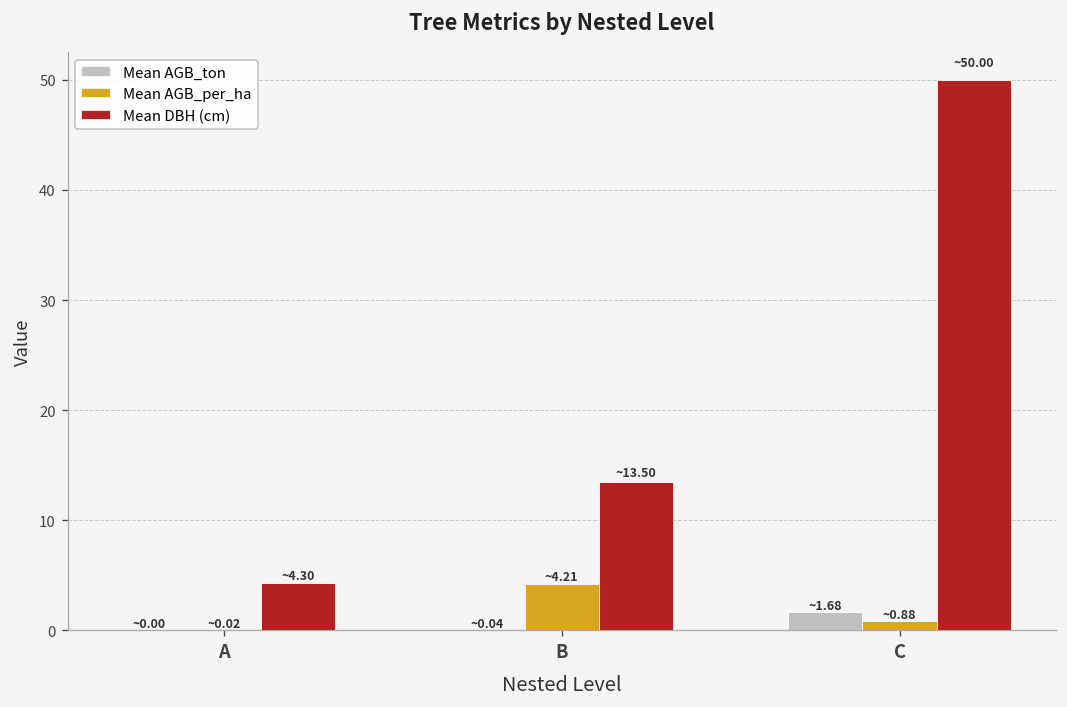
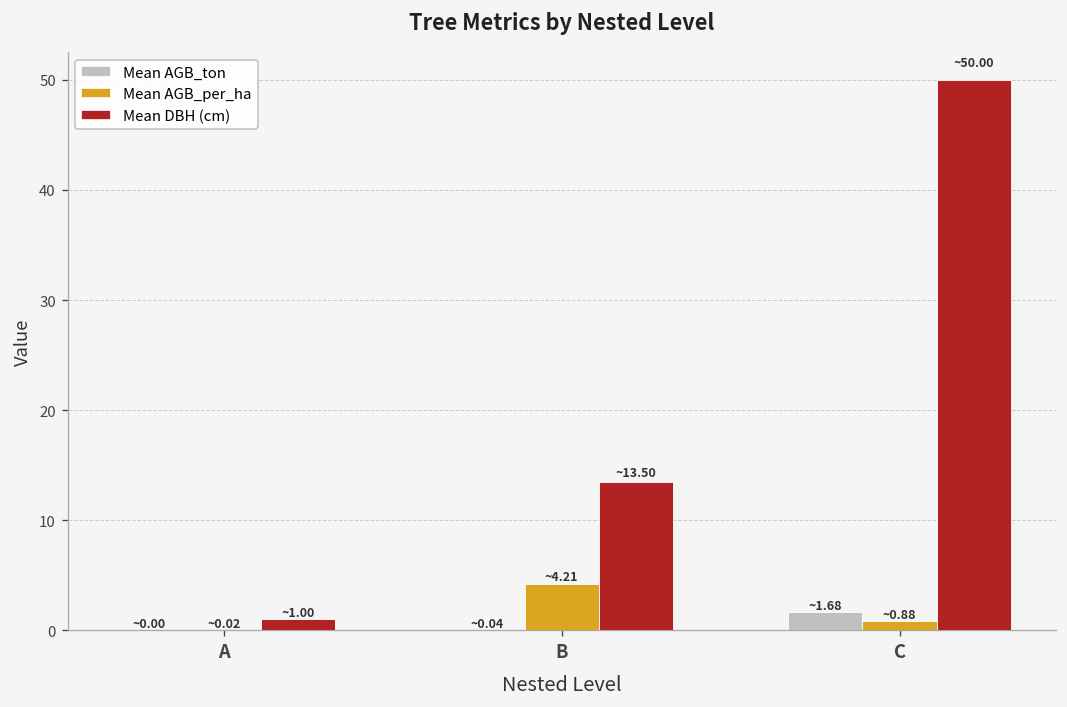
  {
    "Mean AGB_ton": {
      "A": 0.00,
      "B": 0.04,
      "C": 1.68
    },
    "Mean AGB_per_ha": {
      "A": 0.02,
      "B": 4.21,
      "C": 0.88
    },
    "Mean DBH (cm)": {
-     "A": 4.30,
+     "A": 1.00,
      "B": 13.50,
      "C": 50.00
    }
  }
